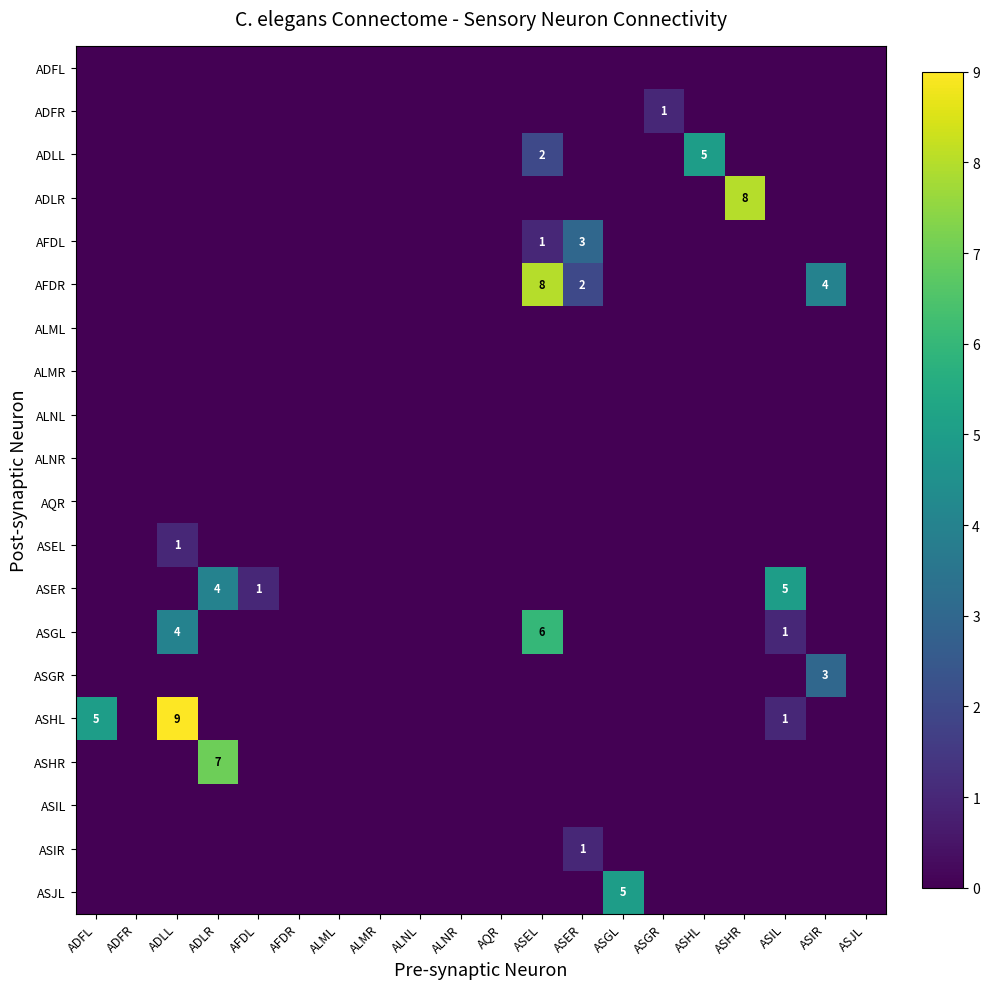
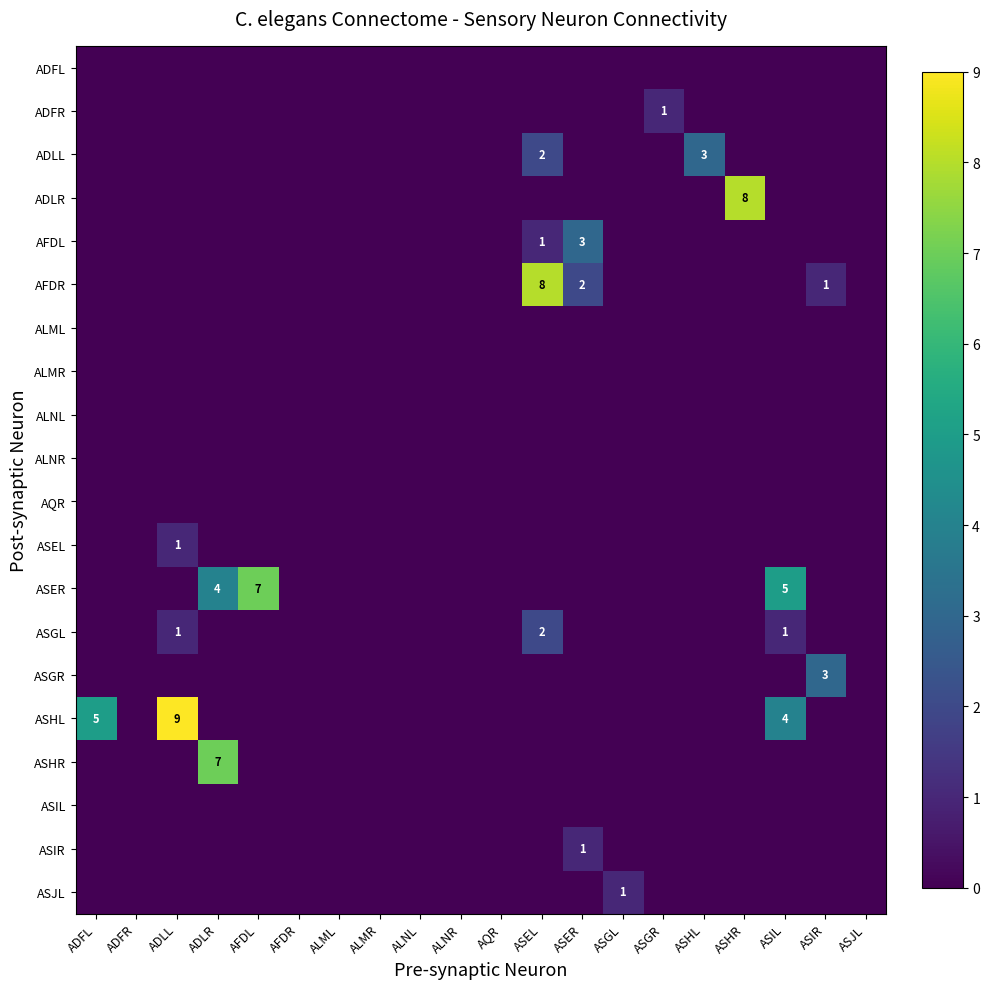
  {
    "ADFR": {
      "ASGR": 1
    },
    "ADLL": {
      "ASEL": 2,
-     "ASHL": 5
+     "ASHL": 3
    },
    "ADLR": {
      "ASHR": 8
    },
    "AFDL": {
      "ASEL": 1,
      "ASER": 3
    },
    "AFDR": {
      "ASEL": 8,
      "ASER": 2,
-     "ASIR": 4
+     "ASIR": 1
    },
    "ASEL": {
      "ADLL": 1
    },
    "ASER": {
      "ADLR": 4,
-     "AFDL": 1,
+     "AFDL": 7,
      "ASIL": 5
    },
    "ASGL": {
-     "ADLL": 4,
-     "ASEL": 6,
+     "ADLL": 1,
+     "ASEL": 2,
      "ASIL": 1
    },
    "ASGR": {
      "ASIR": 3
    },
    "ASHL": {
      "ADFL": 5,
      "ADLL": 9,
-     "ASIL": 1
+     "ASIL": 4
    },
    "ASHR": {
      "ADLR": 7
    },
    "ASIR": {
      "ASER": 1
    },
    "ASJL": {
-     "ASGL": 5
+     "ASGL": 1
    }
  }
